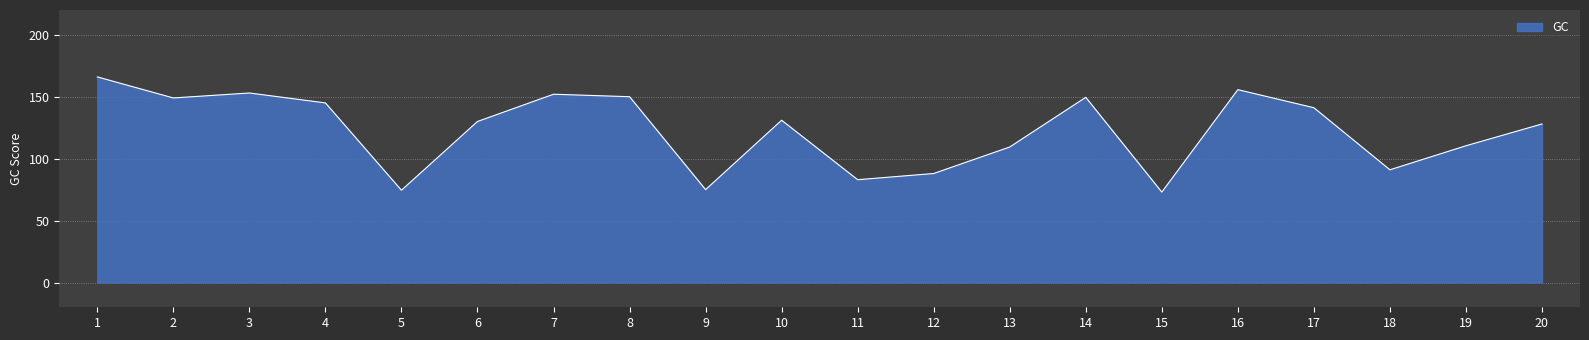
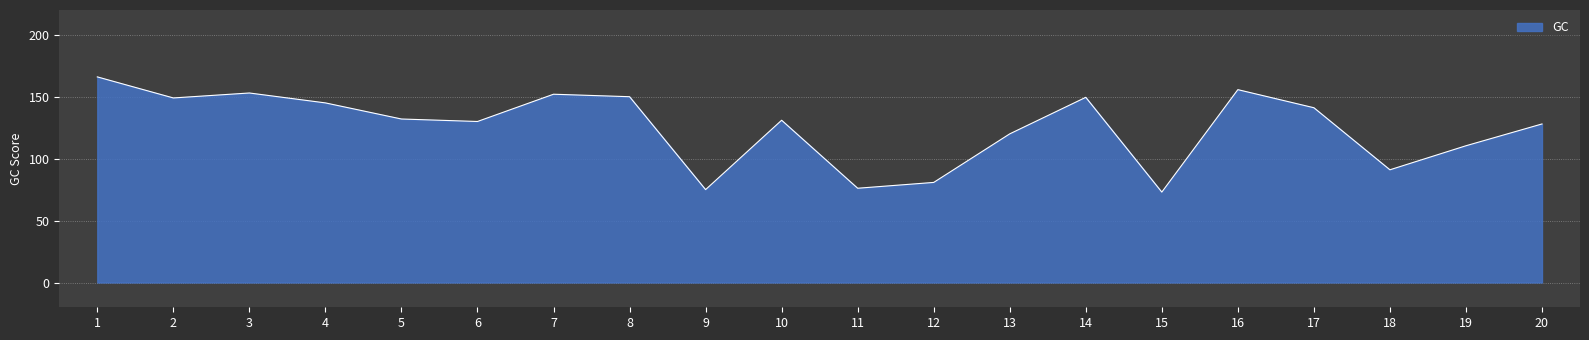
  {
    "1": 166,
    "2": 149,
    "3": 153,
    "4": 145,
-   "5": 75,
+   "5": 132,
    "6": 130,
    "7": 152,
    "8": 150,
    "9": 75,
    "10": 131,
-   "11": 83,
-   "12": 88,
-   "13": 109,
+   "11": 76,
+   "12": 81,
+   "13": 120,
    "14": 150,
    "15": 73,
    "16": 156,
    "17": 141,
    "18": 91,
    "19": 110,
    "20": 128
  }
